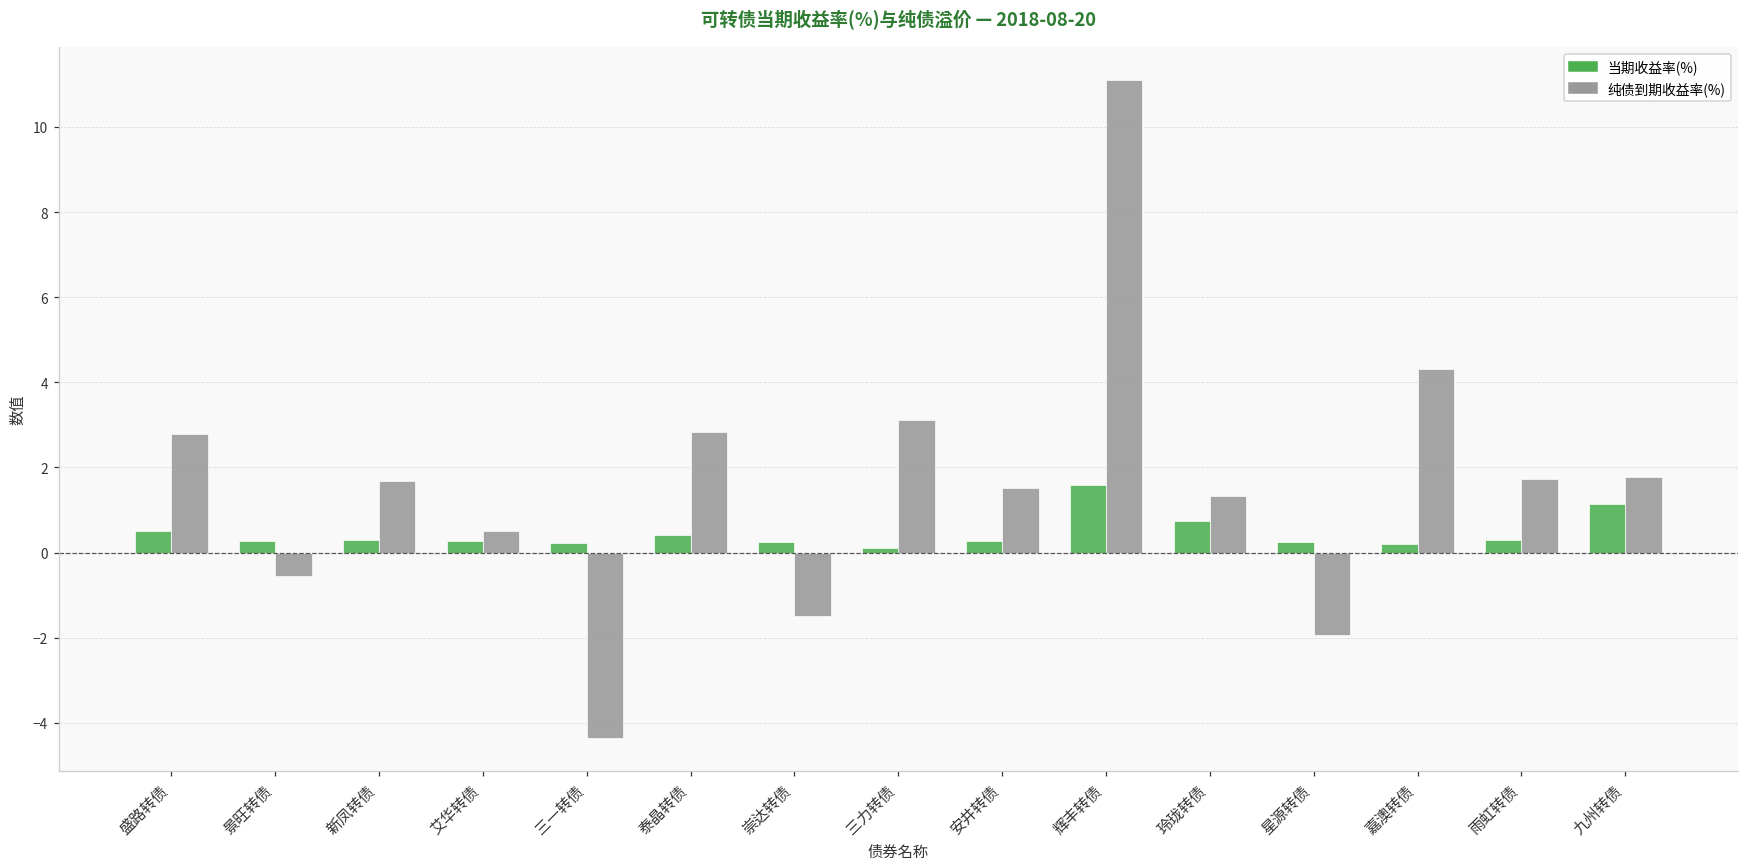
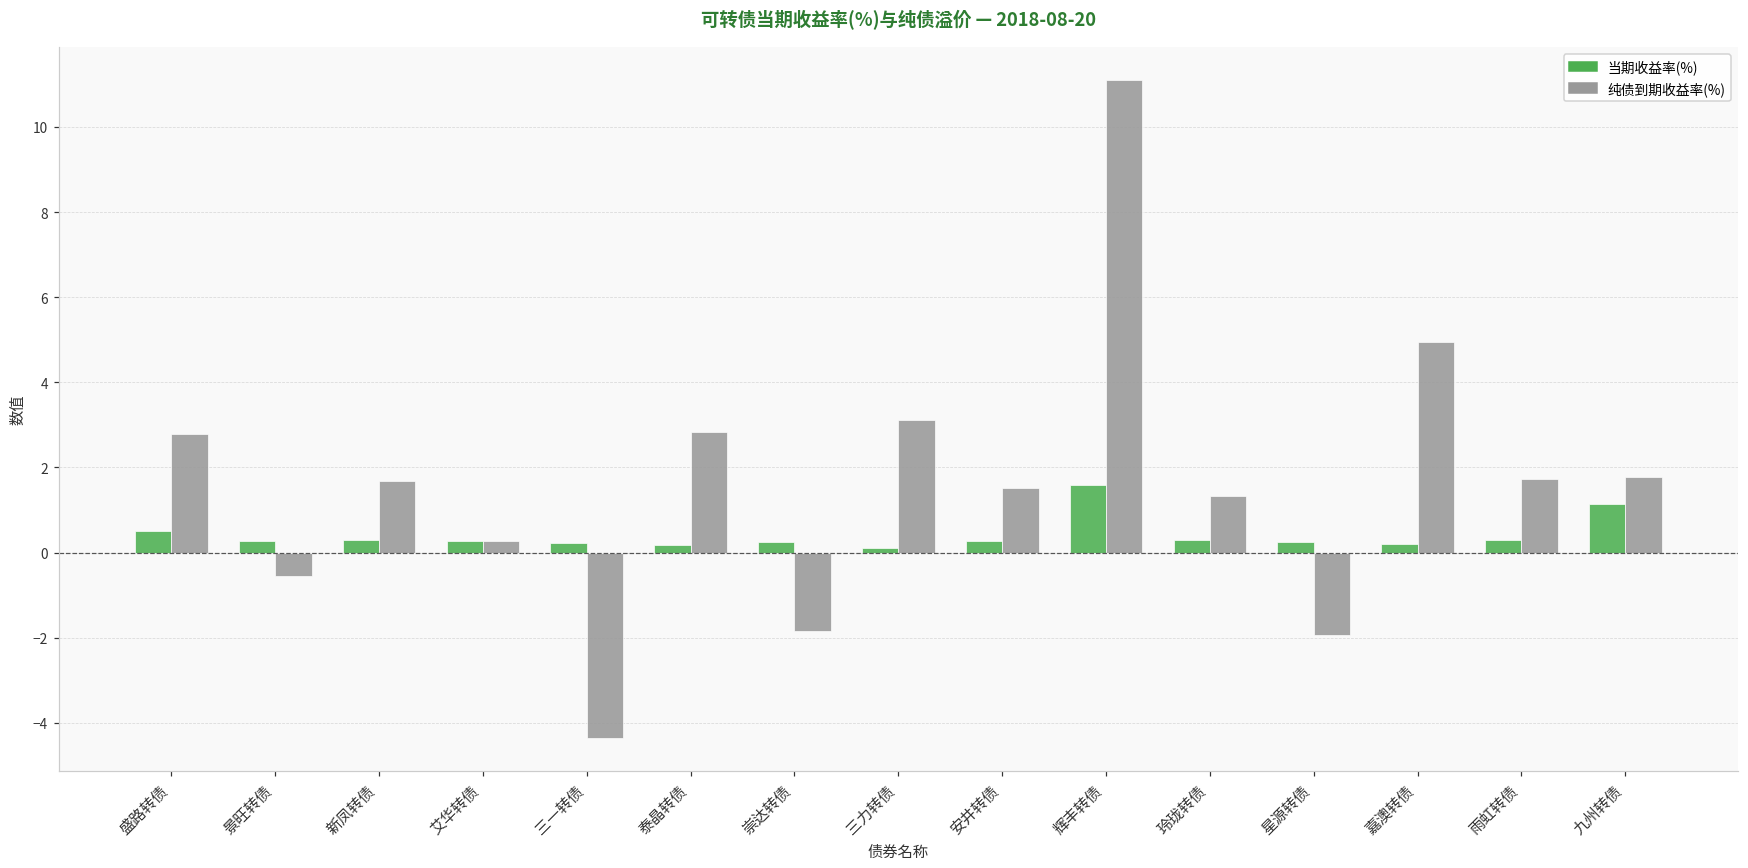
  {
    "当期收益率(%)": {
      "盛路转债": 0.5,
      "景旺转债": 0.3,
      "新凤转债": 0.3,
      "艾华转债": 0.3,
      "三一转债": 0.2,
-     "泰晶转债": 0.4,
+     "泰晶转债": 0.2,
      "崇达转债": 0.2,
      "三力转债": 0.1,
      "安井转债": 0.3,
      "辉丰转债": 1.6,
-     "玲珑转债": 0.7,
+     "玲珑转债": 0.3,
      "星源转债": 0.2,
      "嘉澳转债": 0.2,
      "雨虹转债": 0.3,
      "九州转债": 1.1
    },
    "纯债到期收益率(%)": {
      "盛路转债": 2.8,
      "景旺转债": -0.6,
      "新凤转债": 1.7,
-     "艾华转债": 0.5,
+     "艾华转债": 0.3,
      "三一转债": -4.4,
      "泰晶转债": 2.8,
-     "崇达转债": -1.5,
+     "崇达转债": -1.9,
      "三力转债": 3.1,
      "安井转债": 1.5,
      "辉丰转债": 11.1,
      "玲珑转债": 1.3,
      "星源转债": -1.9,
-     "嘉澳转债": 4.3,
+     "嘉澳转债": 5.0,
      "雨虹转债": 1.7,
      "九州转债": 1.8
    }
  }
